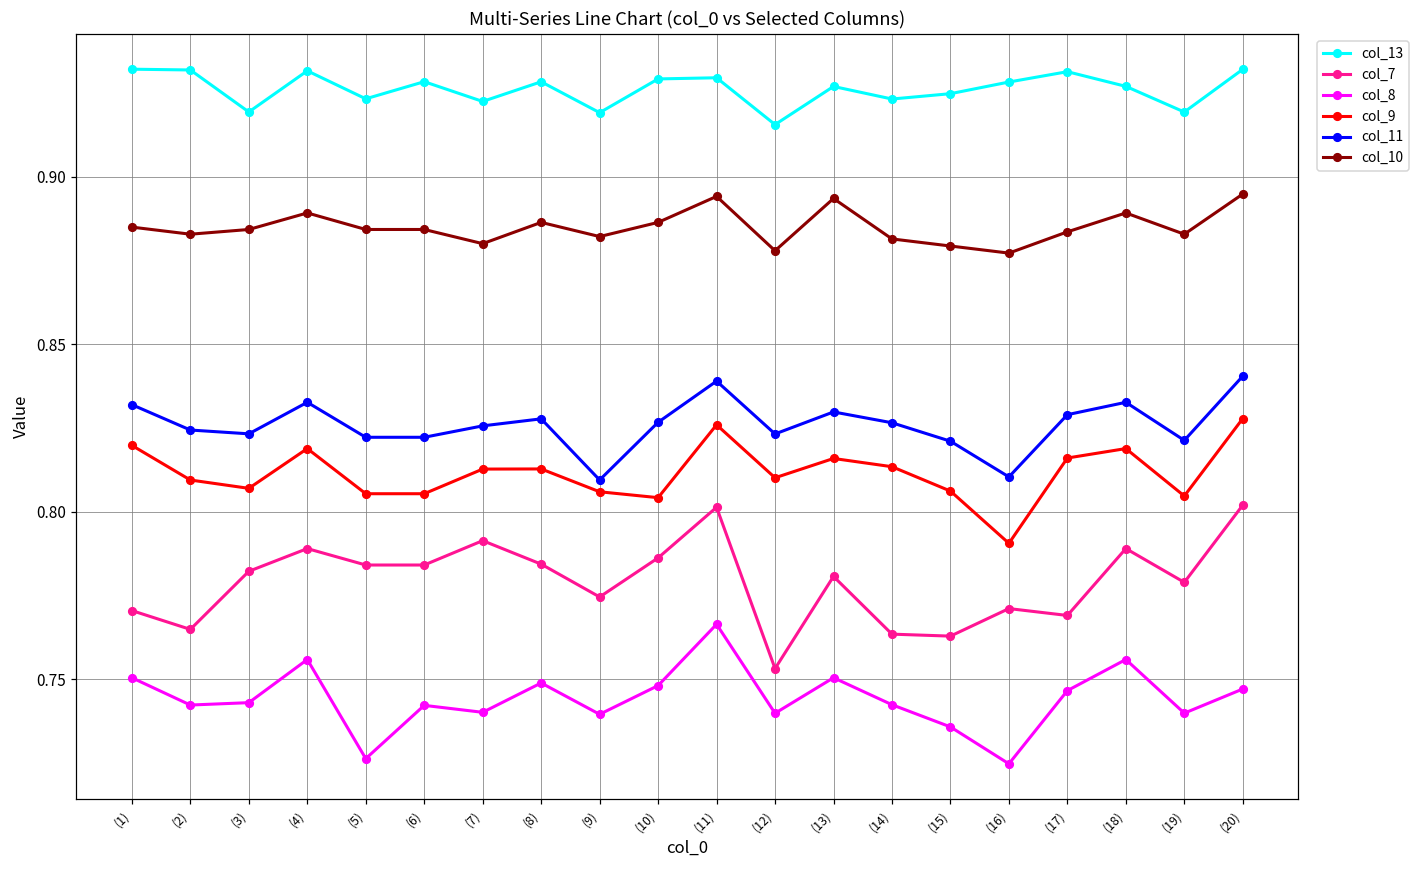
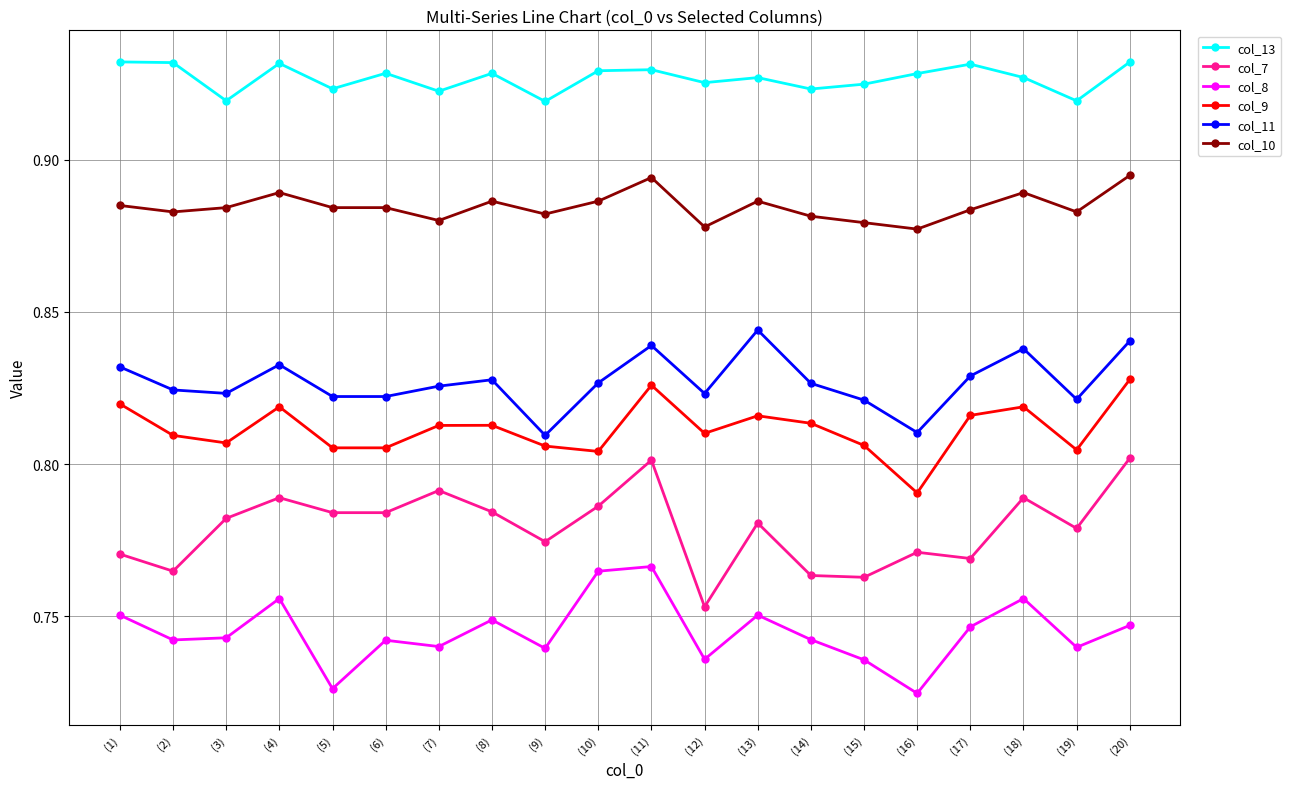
  {
    "col_13": {
      "(1)": 0.932,
      "(2)": 0.932,
      "(3)": 0.919,
      "(4)": 0.932,
      "(5)": 0.923,
      "(6)": 0.928,
      "(7)": 0.922,
      "(8)": 0.928,
      "(9)": 0.919,
      "(10)": 0.929,
      "(11)": 0.930,
-     "(12)": 0.916,
+     "(12)": 0.925,
      "(13)": 0.927,
      "(14)": 0.923,
      "(15)": 0.925,
      "(16)": 0.928,
      "(17)": 0.931,
      "(18)": 0.927,
      "(19)": 0.919,
      "(20)": 0.932
    },
    "col_7": {
      "(1)": 0.770,
      "(2)": 0.765,
      "(3)": 0.782,
      "(4)": 0.789,
      "(5)": 0.784,
      "(6)": 0.784,
      "(7)": 0.791,
      "(8)": 0.784,
      "(9)": 0.775,
      "(10)": 0.786,
      "(11)": 0.801,
      "(12)": 0.753,
      "(13)": 0.781,
      "(14)": 0.763,
      "(15)": 0.763,
      "(16)": 0.771,
      "(17)": 0.769,
      "(18)": 0.789,
      "(19)": 0.779,
      "(20)": 0.802
    },
    "col_8": {
      "(1)": 0.750,
      "(2)": 0.742,
      "(3)": 0.743,
      "(4)": 0.756,
      "(5)": 0.726,
      "(6)": 0.742,
      "(7)": 0.740,
      "(8)": 0.749,
      "(9)": 0.739,
-     "(10)": 0.748,
+     "(10)": 0.765,
      "(11)": 0.766,
-     "(12)": 0.740,
+     "(12)": 0.736,
      "(13)": 0.750,
      "(14)": 0.742,
      "(15)": 0.736,
      "(16)": 0.725,
      "(17)": 0.747,
      "(18)": 0.756,
      "(19)": 0.740,
      "(20)": 0.747
    },
    "col_9": {
      "(1)": 0.820,
      "(2)": 0.809,
      "(3)": 0.807,
      "(4)": 0.819,
      "(5)": 0.805,
      "(6)": 0.805,
      "(7)": 0.813,
      "(8)": 0.813,
      "(9)": 0.806,
      "(10)": 0.804,
      "(11)": 0.826,
      "(12)": 0.810,
      "(13)": 0.816,
      "(14)": 0.813,
      "(15)": 0.806,
      "(16)": 0.791,
      "(17)": 0.816,
      "(18)": 0.819,
      "(19)": 0.805,
      "(20)": 0.828
    },
    "col_11": {
      "(1)": 0.832,
      "(2)": 0.824,
      "(3)": 0.823,
      "(4)": 0.833,
      "(5)": 0.822,
      "(6)": 0.822,
      "(7)": 0.826,
      "(8)": 0.828,
      "(9)": 0.809,
      "(10)": 0.827,
      "(11)": 0.839,
      "(12)": 0.823,
-     "(13)": 0.830,
+     "(13)": 0.844,
      "(14)": 0.827,
      "(15)": 0.821,
      "(16)": 0.810,
      "(17)": 0.829,
-     "(18)": 0.833,
+     "(18)": 0.838,
      "(19)": 0.821,
      "(20)": 0.840
    },
    "col_10": {
      "(1)": 0.885,
      "(2)": 0.883,
      "(3)": 0.884,
      "(4)": 0.889,
      "(5)": 0.884,
      "(6)": 0.884,
      "(7)": 0.880,
      "(8)": 0.886,
      "(9)": 0.882,
      "(10)": 0.886,
      "(11)": 0.894,
      "(12)": 0.878,
-     "(13)": 0.894,
+     "(13)": 0.886,
      "(14)": 0.881,
      "(15)": 0.879,
      "(16)": 0.877,
      "(17)": 0.884,
      "(18)": 0.889,
      "(19)": 0.883,
      "(20)": 0.895
    }
  }
